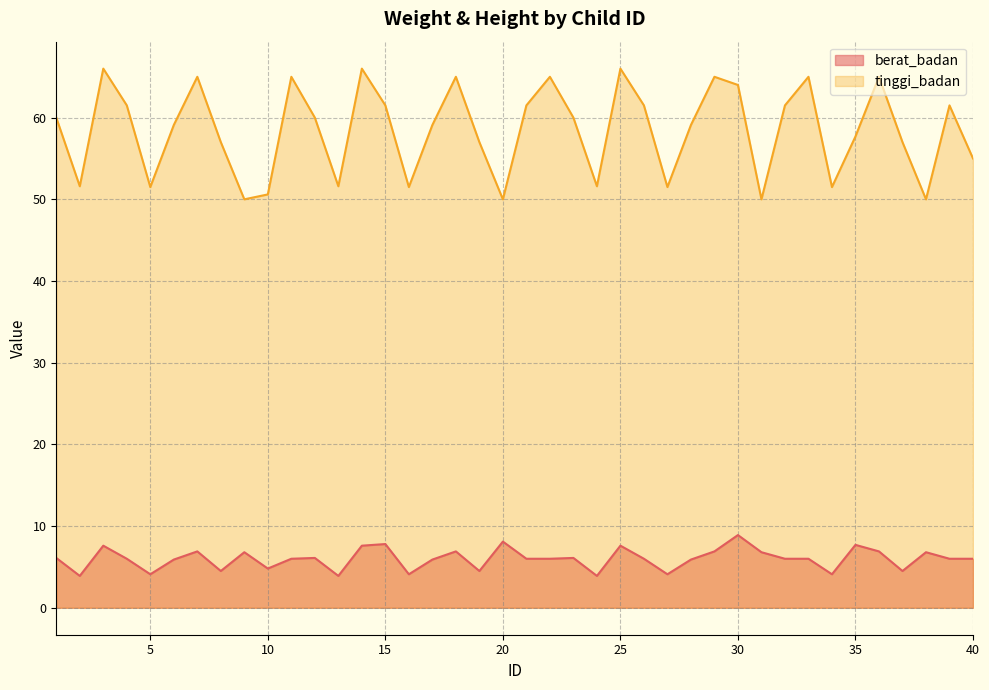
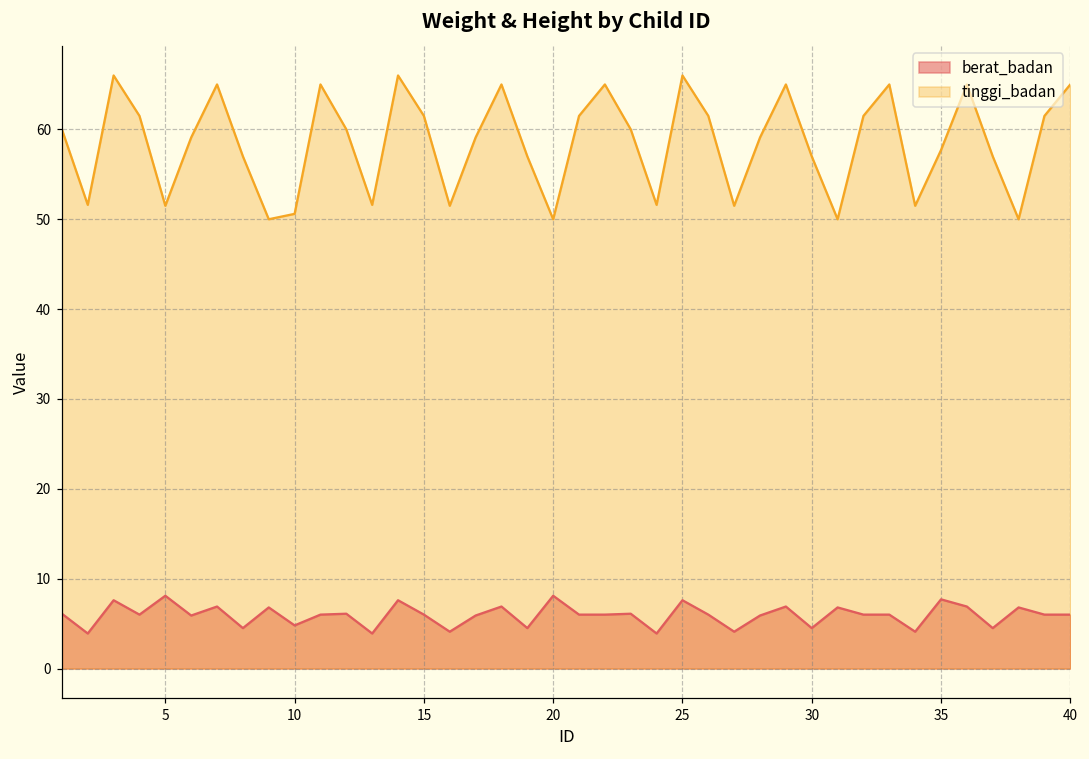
  {
    "berat_badan": {
-     "5": 4,
+     "5": 8,
      "10": 5,
-     "15": 8,
+     "15": 6,
      "20": 8,
      "25": 8,
-     "30": 9,
+     "30": 5,
      "35": 8,
      "40": 6
    },
    "tinggi_badan": {
      "5": 52,
      "10": 51,
      "15": 62,
      "20": 50,
      "25": 66,
-     "30": 64,
+     "30": 57,
      "35": 58,
-     "40": 55
+     "40": 65
    }
  }
